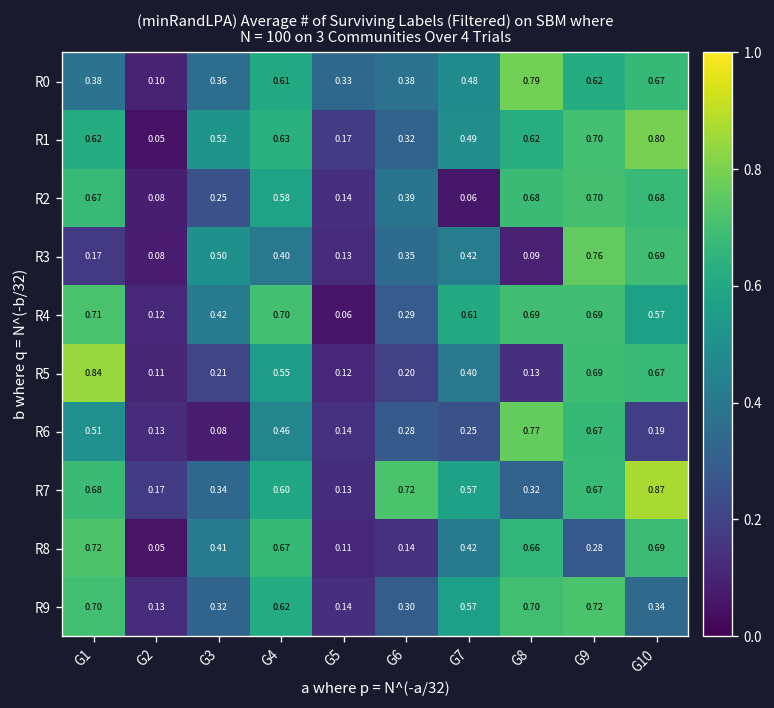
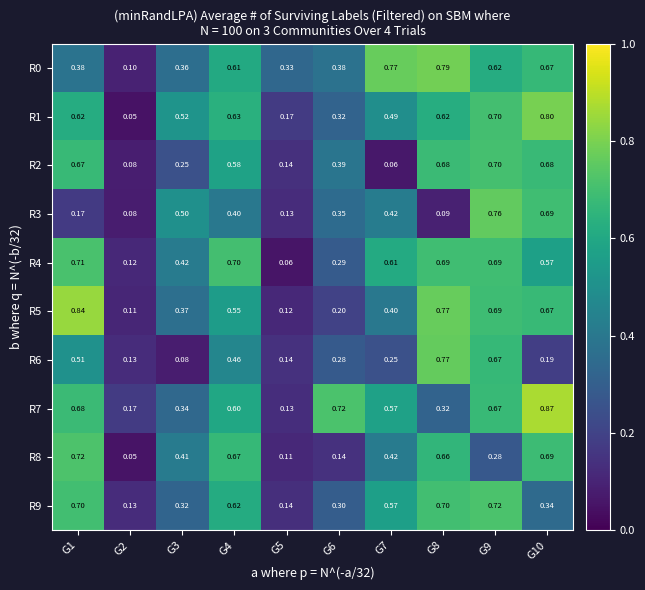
  {
    "R0": {
      "G1": 0.38,
      "G2": 0.10,
      "G3": 0.36,
      "G4": 0.61,
      "G5": 0.33,
      "G6": 0.38,
-     "G7": 0.48,
+     "G7": 0.77,
      "G8": 0.79,
      "G9": 0.62,
      "G10": 0.67
    },
    "R1": {
      "G1": 0.62,
      "G2": 0.05,
      "G3": 0.52,
      "G4": 0.63,
      "G5": 0.17,
      "G6": 0.32,
      "G7": 0.49,
      "G8": 0.62,
      "G9": 0.70,
      "G10": 0.80
    },
    "R2": {
      "G1": 0.67,
      "G2": 0.08,
      "G3": 0.25,
      "G4": 0.58,
      "G5": 0.14,
      "G6": 0.39,
      "G7": 0.06,
      "G8": 0.68,
      "G9": 0.70,
      "G10": 0.68
    },
    "R3": {
      "G1": 0.17,
      "G2": 0.08,
      "G3": 0.50,
      "G4": 0.40,
      "G5": 0.13,
      "G6": 0.35,
      "G7": 0.42,
      "G8": 0.09,
      "G9": 0.76,
      "G10": 0.69
    },
    "R4": {
      "G1": 0.71,
      "G2": 0.12,
      "G3": 0.42,
      "G4": 0.70,
      "G5": 0.06,
      "G6": 0.29,
      "G7": 0.61,
      "G8": 0.69,
      "G9": 0.69,
      "G10": 0.57
    },
    "R5": {
      "G1": 0.84,
      "G2": 0.11,
-     "G3": 0.21,
+     "G3": 0.37,
      "G4": 0.55,
      "G5": 0.12,
      "G6": 0.20,
      "G7": 0.40,
-     "G8": 0.13,
+     "G8": 0.77,
      "G9": 0.69,
      "G10": 0.67
    },
    "R6": {
      "G1": 0.51,
      "G2": 0.13,
      "G3": 0.08,
      "G4": 0.46,
      "G5": 0.14,
      "G6": 0.28,
      "G7": 0.25,
      "G8": 0.77,
      "G9": 0.67,
      "G10": 0.19
    },
    "R7": {
      "G1": 0.68,
      "G2": 0.17,
      "G3": 0.34,
      "G4": 0.60,
      "G5": 0.13,
      "G6": 0.72,
      "G7": 0.57,
      "G8": 0.32,
      "G9": 0.67,
      "G10": 0.87
    },
    "R8": {
      "G1": 0.72,
      "G2": 0.05,
      "G3": 0.41,
      "G4": 0.67,
      "G5": 0.11,
      "G6": 0.14,
      "G7": 0.42,
      "G8": 0.66,
      "G9": 0.28,
      "G10": 0.69
    },
    "R9": {
      "G1": 0.70,
      "G2": 0.13,
      "G3": 0.32,
      "G4": 0.62,
      "G5": 0.14,
      "G6": 0.30,
      "G7": 0.57,
      "G8": 0.70,
      "G9": 0.72,
      "G10": 0.34
    }
  }
